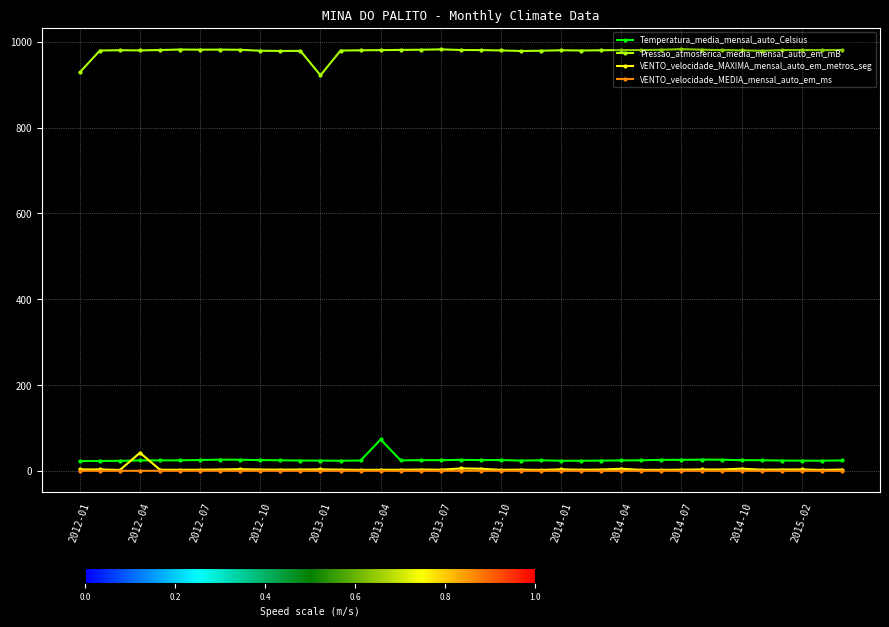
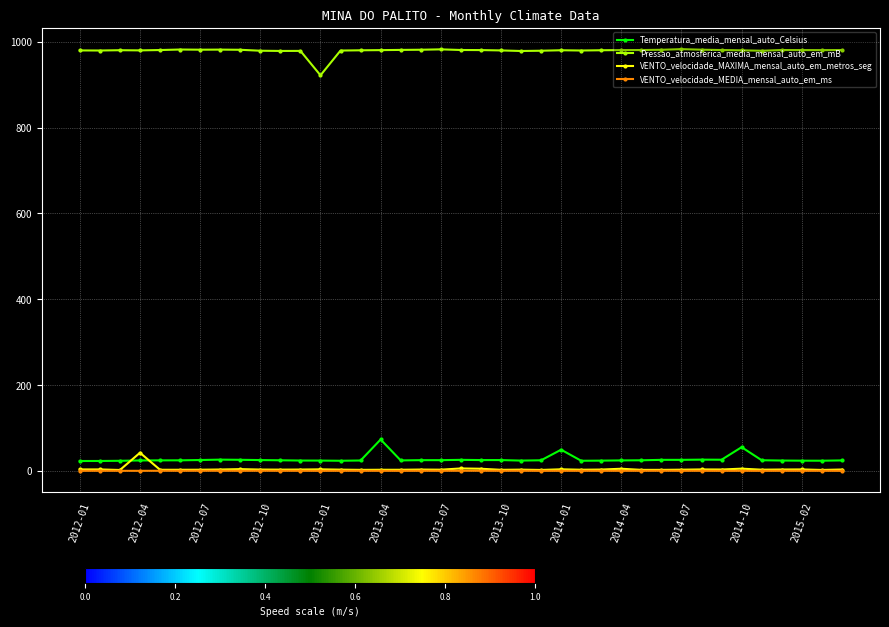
  {
    "Temperatura_media_mensal_auto_Celsius": {
      "2012-01": 20,
      "2012-04": 30,
      "2012-07": 30,
      "2012-10": 30,
      "2013-01": 20,
      "2013-04": 70,
      "2013-07": 30,
      "2013-10": 30,
-     "2014-01": 20,
+     "2014-01": 50,
      "2014-04": 30,
      "2014-07": 30,
-     "2014-10": 30,
+     "2014-10": 60,
      "2015-02": 20
    },
    "Pressao_atmosferica_media_mensal_auto_em_mB": {
-     "2012-01": 930,
+     "2012-01": 980,
      "2012-04": 980,
      "2012-07": 980,
      "2012-10": 980,
      "2013-01": 920,
      "2013-04": 980,
      "2013-07": 980,
      "2013-10": 980,
      "2014-01": 980
    },
    "VENTO_velocidade_MAXIMA_mensal_auto_em_metros_seg": {
      "2012-04": 40
    },
    "VENTO_velocidade_MEDIA_mensal_auto_em_ms": {
      "2012-04": 0
    }
  }
